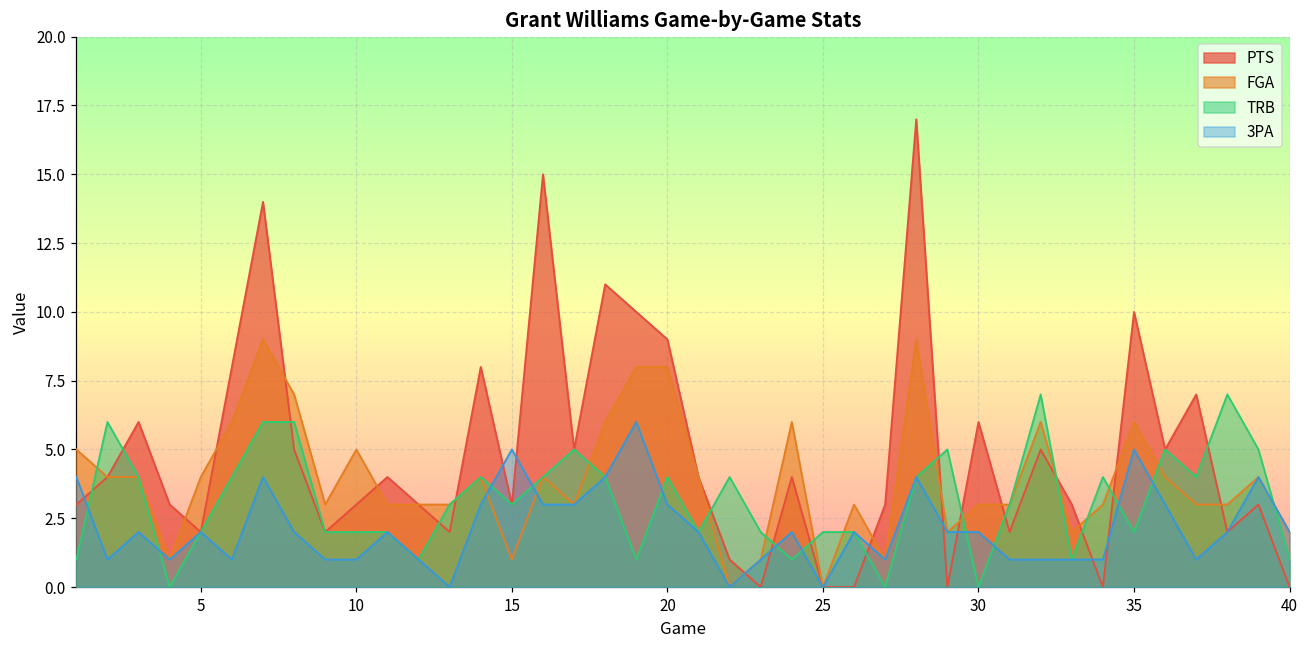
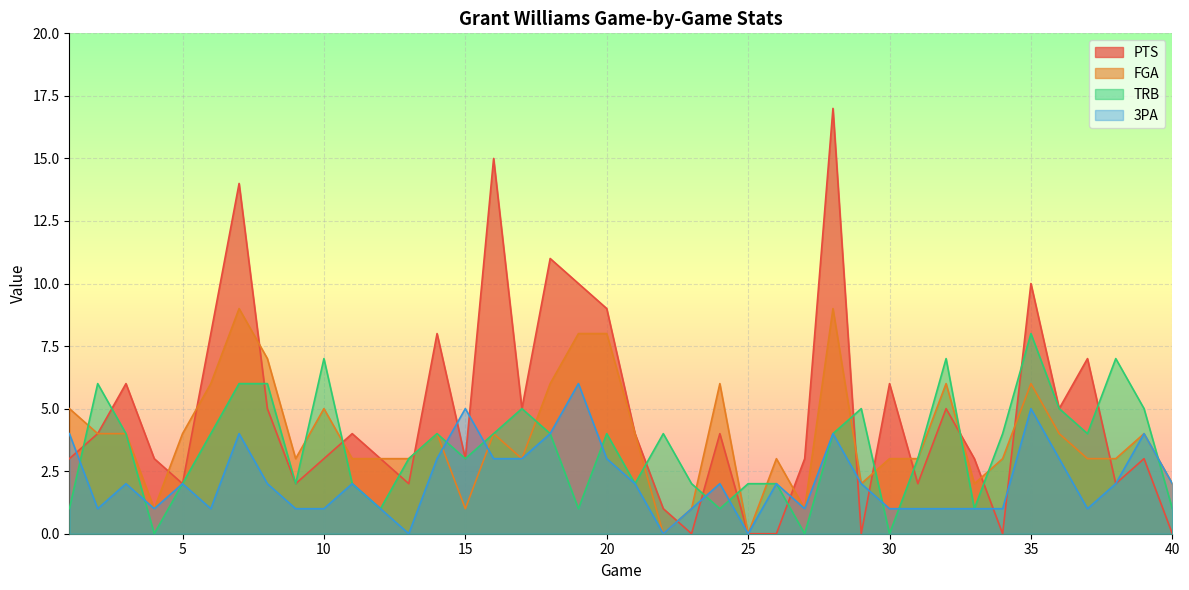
  {
    "TRB": {
-     "10": 2,
+     "10": 7,
      "20": 4,
      "25": 2,
      "30": 0,
-     "35": 2,
+     "35": 8,
      "40": 1
    },
    "3PA": {
      "10": 1,
      "15": 5,
      "20": 3,
-     "30": 2,
+     "30": 1,
      "35": 5
    }
  }
